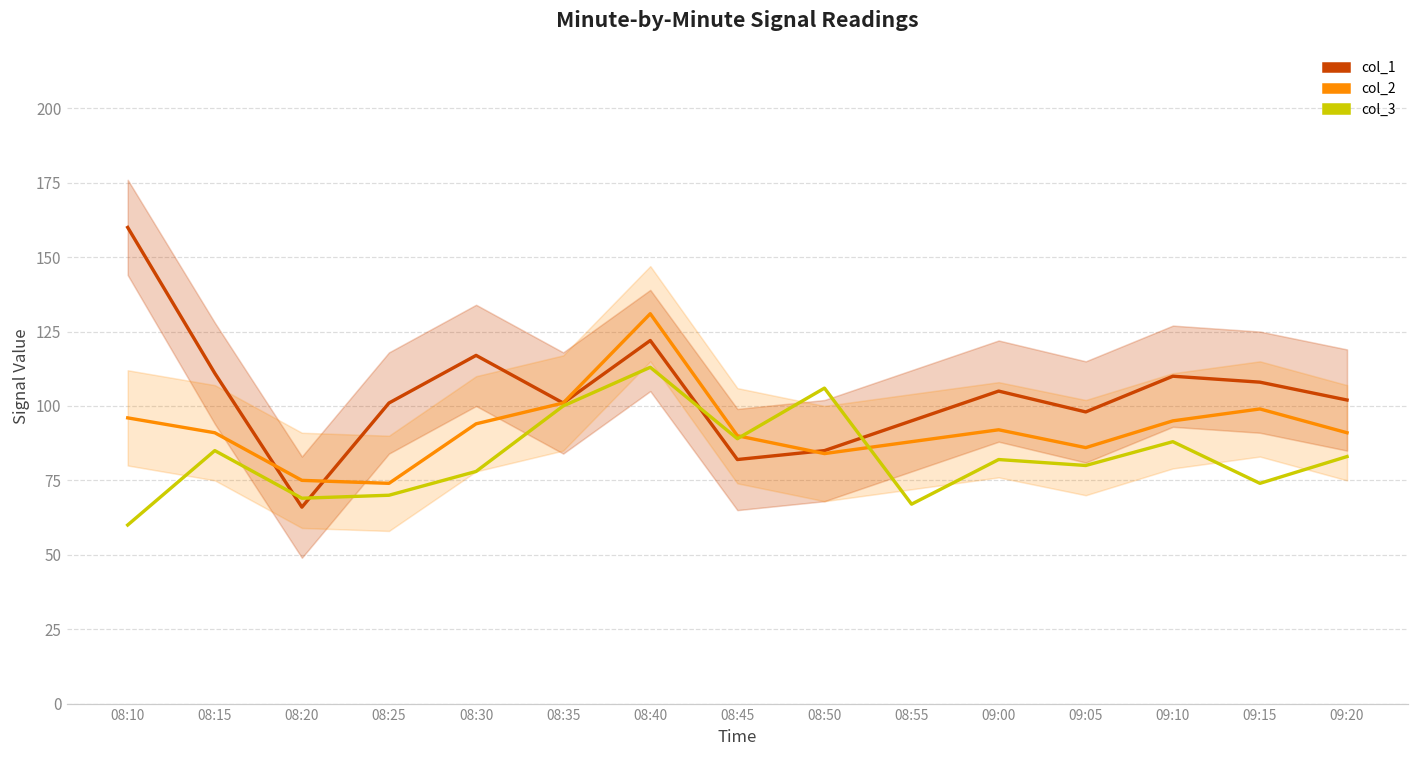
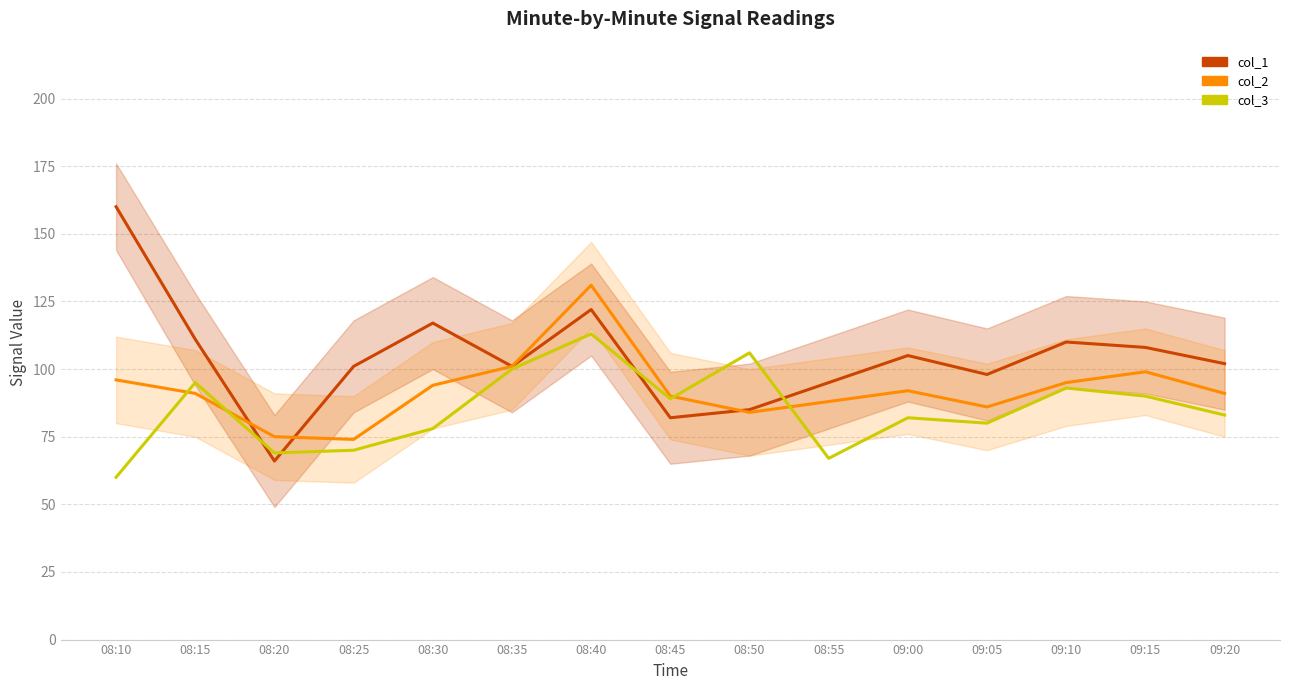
  {
    "col_3": {
      "08:10": 60,
-     "08:15": 85,
+     "08:15": 95,
      "08:20": 69,
      "08:25": 70,
      "08:30": 78,
      "08:35": 100,
      "08:40": 113,
      "08:45": 89,
      "08:50": 106,
      "08:55": 67,
      "09:00": 82,
      "09:05": 80,
-     "09:10": 88,
-     "09:15": 74,
+     "09:10": 93,
+     "09:15": 90,
      "09:20": 83
    }
  }
